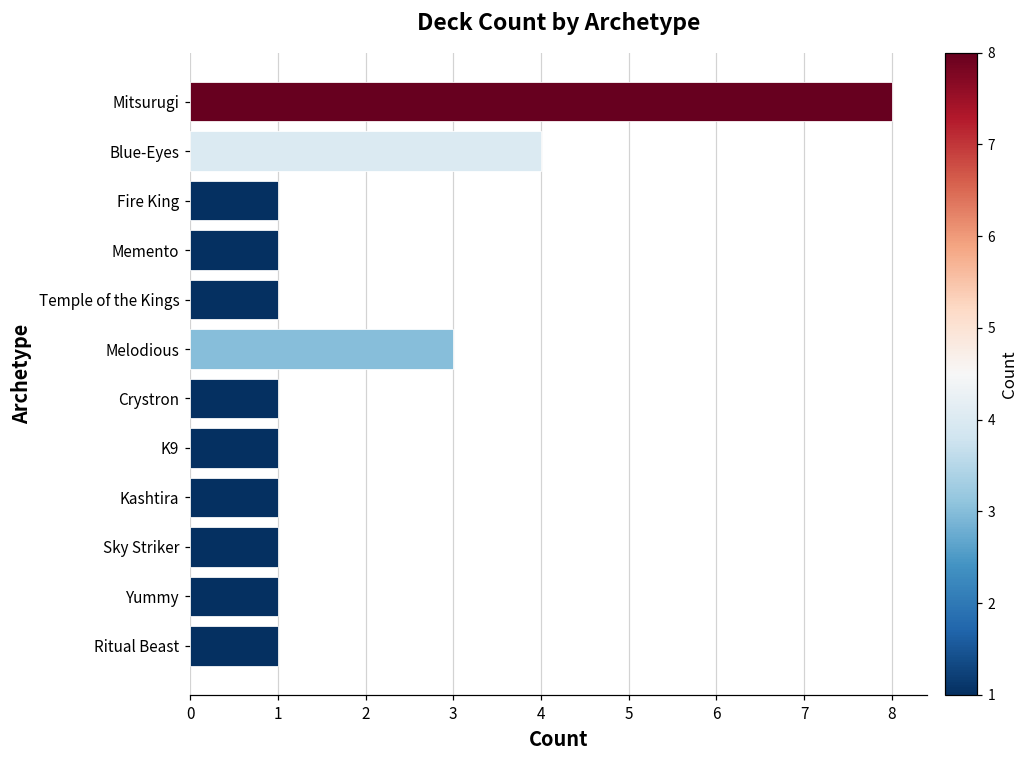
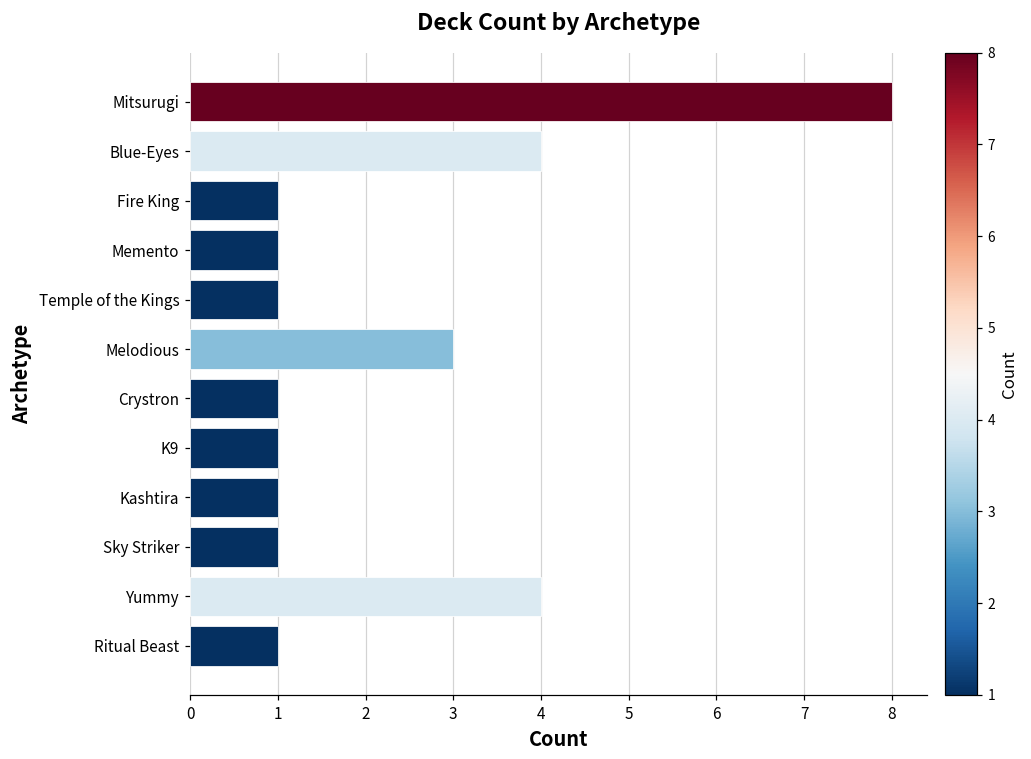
  {
    "Mitsurugi": 8,
    "Blue-Eyes": 4,
    "Fire King": 1,
    "Memento": 1,
    "Temple of the Kings": 1,
    "Melodious": 3,
    "Crystron": 1,
    "K9": 1,
    "Kashtira": 1,
    "Sky Striker": 1,
-   "Yummy": 1,
+   "Yummy": 4,
    "Ritual Beast": 1
  }
